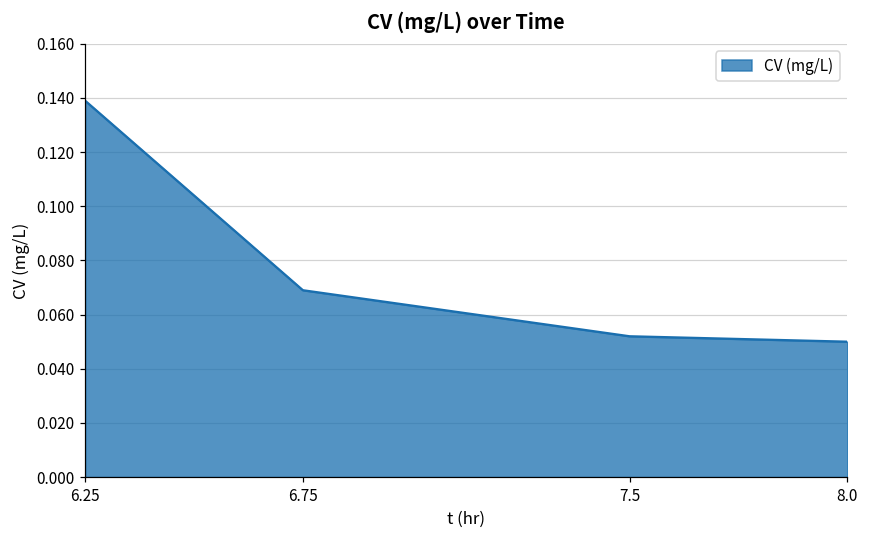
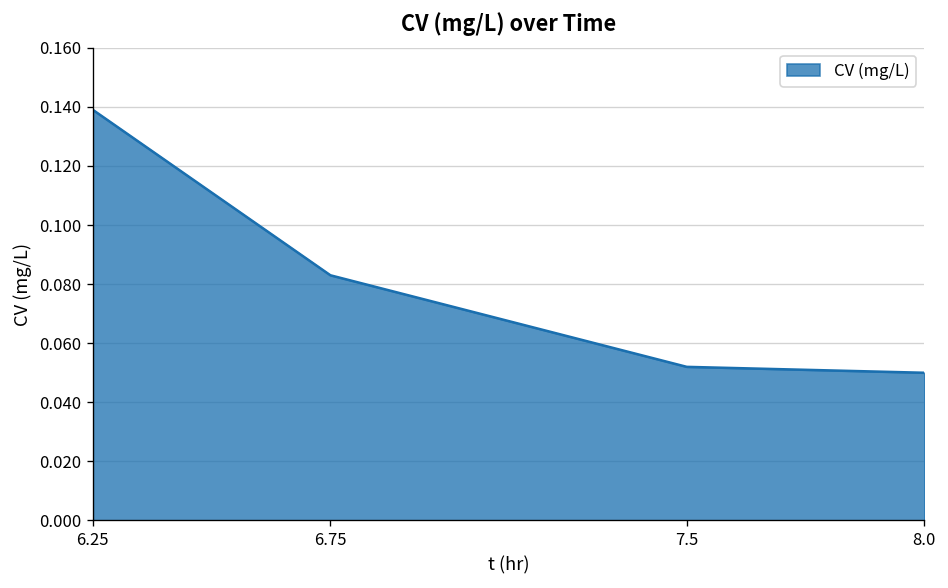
  {
    "6.25": 0.139,
-   "6.75": 0.069,
+   "6.75": 0.083,
    "7.5": 0.052,
    "8.0": 0.050
  }
